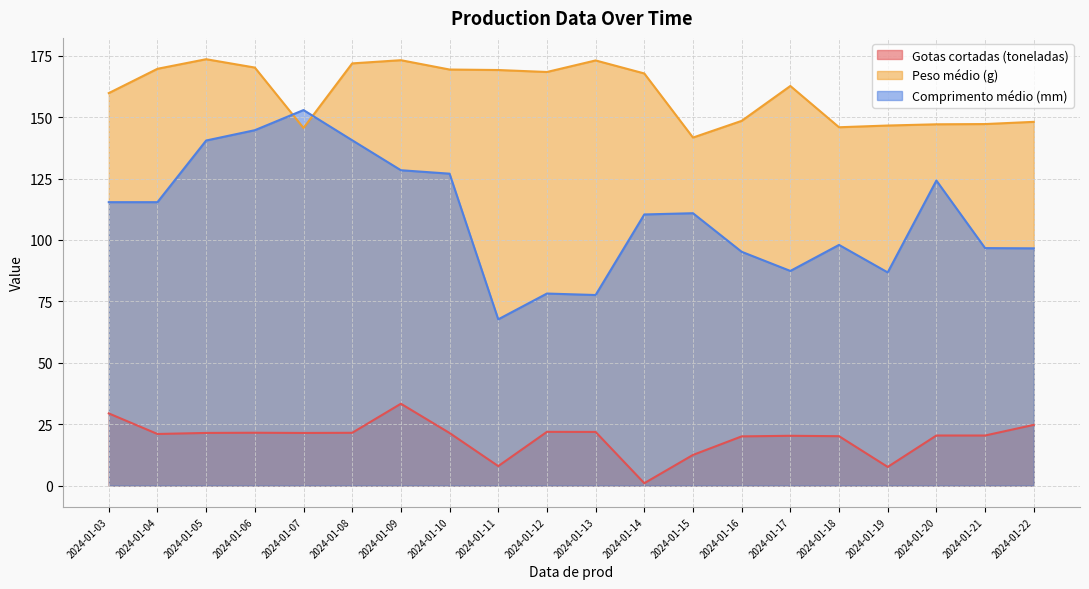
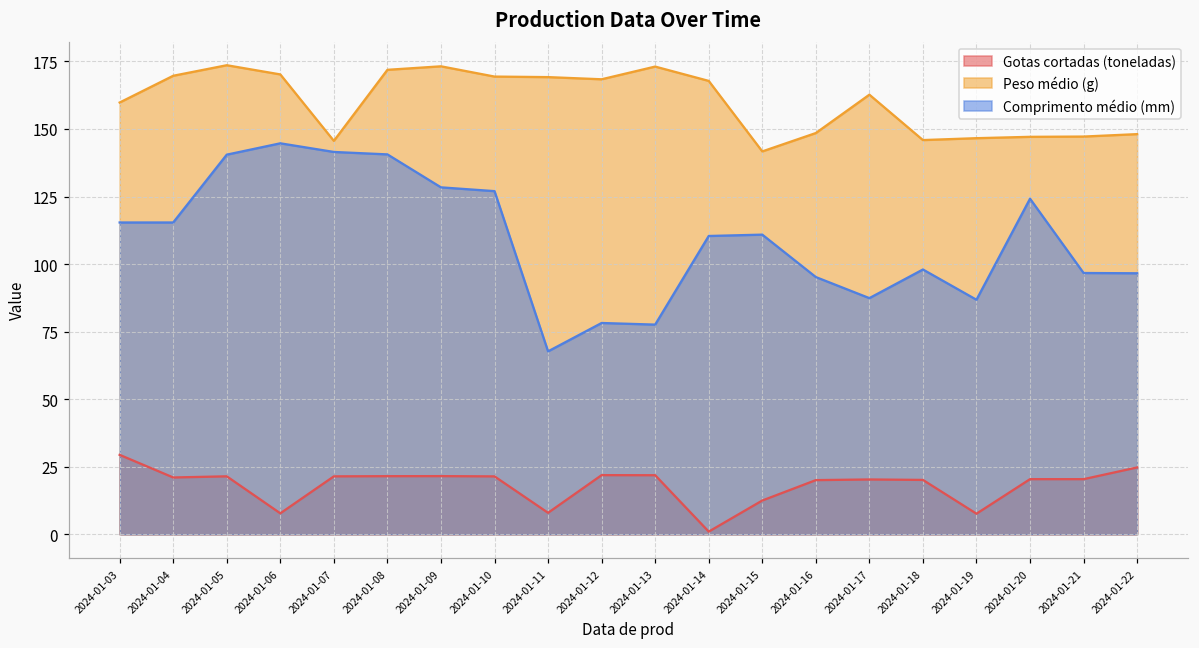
  {
    "Gotas cortadas (toneladas)": {
      "2024-01-03": 29,
      "2024-01-04": 21,
      "2024-01-05": 21,
-     "2024-01-06": 22,
+     "2024-01-06": 8,
      "2024-01-07": 21,
      "2024-01-08": 22,
-     "2024-01-09": 33,
+     "2024-01-09": 22,
      "2024-01-10": 21,
      "2024-01-11": 8,
      "2024-01-12": 22,
      "2024-01-13": 22,
      "2024-01-14": 1,
      "2024-01-15": 12,
      "2024-01-16": 20,
      "2024-01-17": 20,
      "2024-01-18": 20,
      "2024-01-19": 8,
      "2024-01-20": 20,
      "2024-01-21": 20,
      "2024-01-22": 25
    },
    "Peso médio (g)": {
      "2024-01-03": 160,
      "2024-01-04": 170,
      "2024-01-05": 174,
      "2024-01-06": 170,
      "2024-01-07": 146,
      "2024-01-08": 172,
      "2024-01-09": 173,
      "2024-01-10": 169,
      "2024-01-11": 169,
      "2024-01-12": 168,
      "2024-01-13": 173,
      "2024-01-14": 168,
      "2024-01-15": 142,
      "2024-01-16": 149,
      "2024-01-17": 163,
      "2024-01-18": 146,
      "2024-01-19": 147,
      "2024-01-20": 147,
      "2024-01-21": 147,
      "2024-01-22": 148
    },
    "Comprimento médio (mm)": {
      "2024-01-03": 115,
      "2024-01-04": 115,
      "2024-01-05": 141,
      "2024-01-06": 145,
-     "2024-01-07": 153,
+     "2024-01-07": 142,
      "2024-01-08": 141,
      "2024-01-09": 128,
      "2024-01-10": 127,
      "2024-01-11": 68,
      "2024-01-12": 78,
      "2024-01-13": 78,
      "2024-01-14": 110,
      "2024-01-15": 111,
      "2024-01-16": 95,
      "2024-01-17": 87,
      "2024-01-18": 98,
      "2024-01-19": 87,
      "2024-01-20": 124,
      "2024-01-21": 97,
      "2024-01-22": 97
    }
  }
